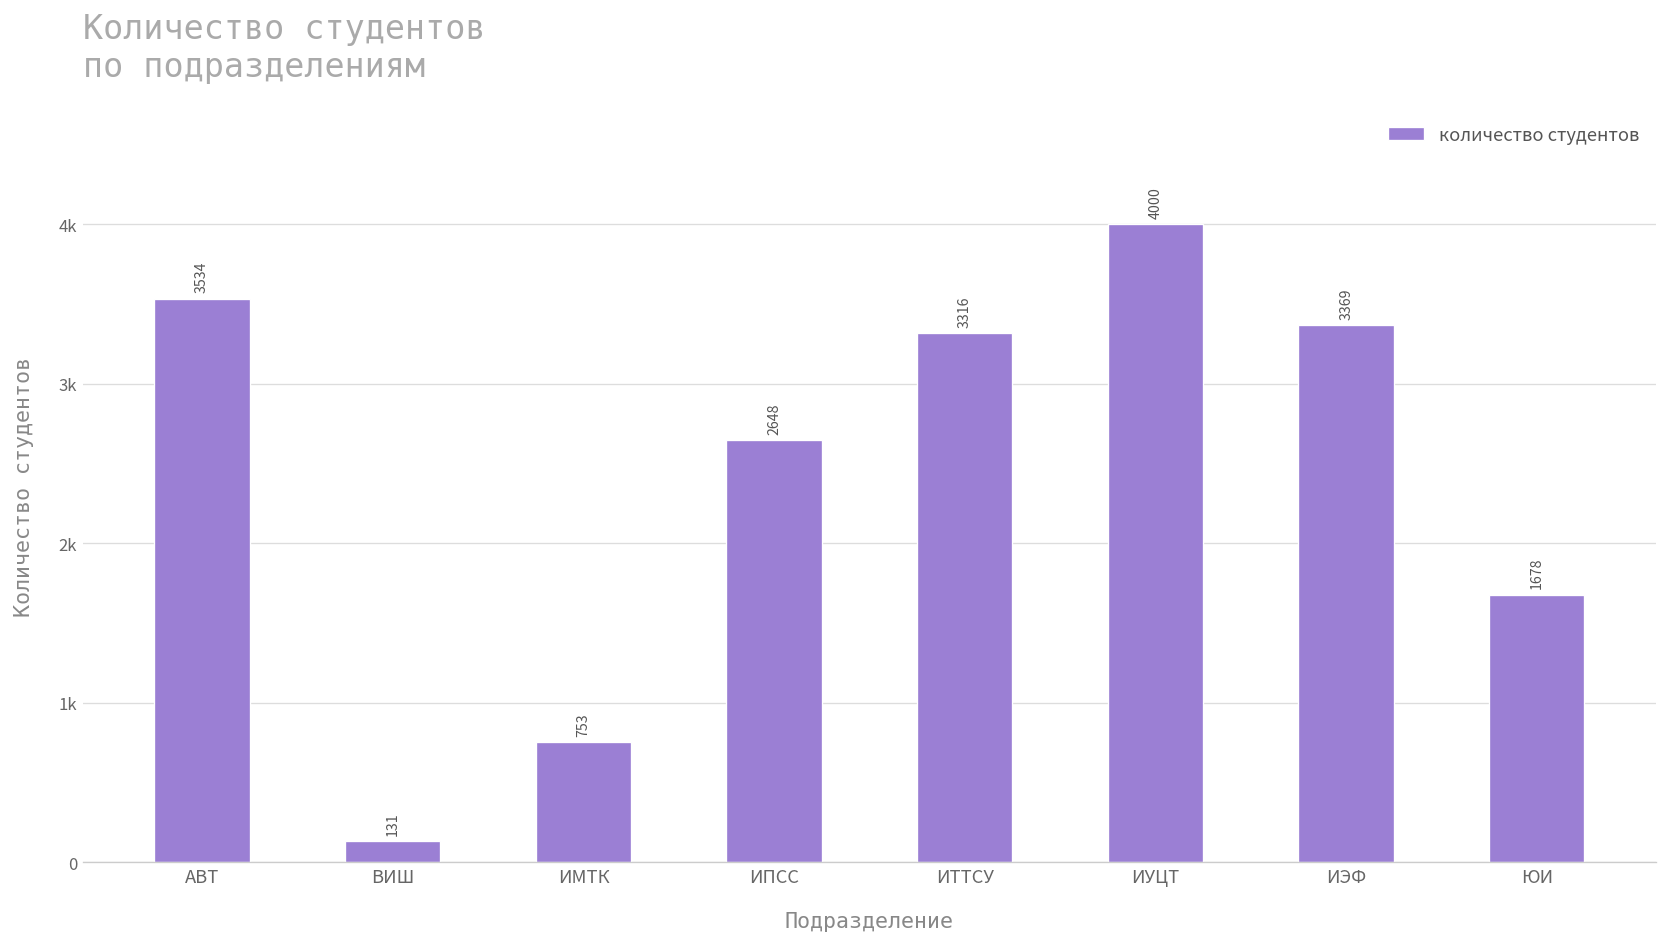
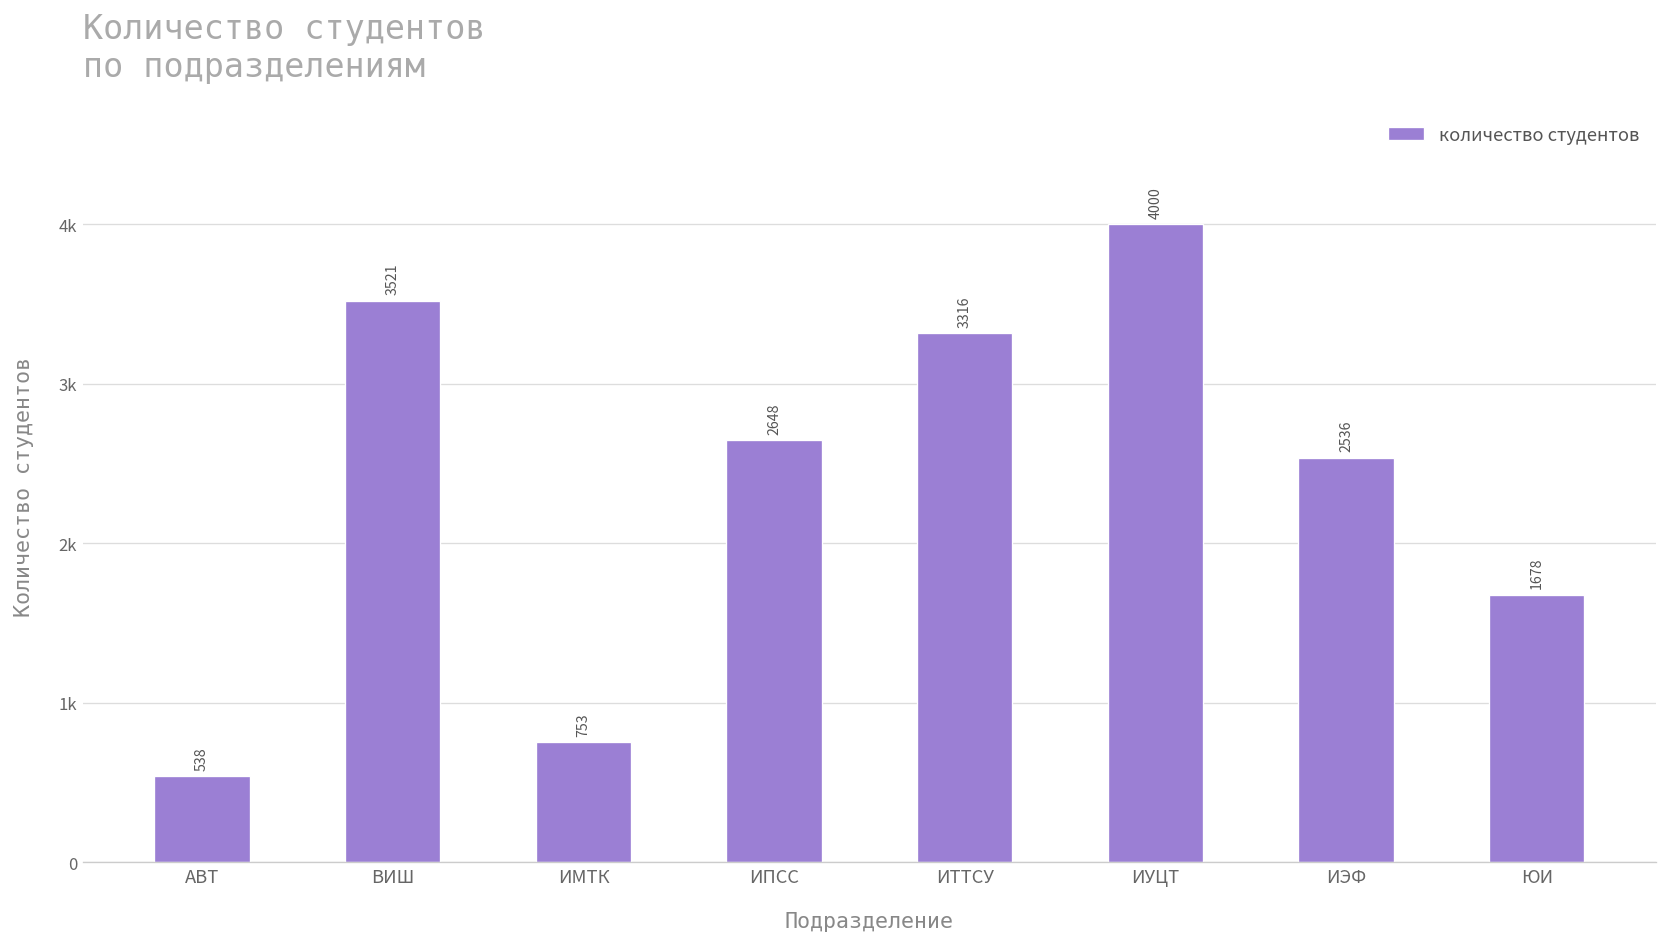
  {
-   "АВТ": 3534,
-   "ВИШ": 131,
+   "АВТ": 538,
+   "ВИШ": 3521,
    "ИМТК": 753,
    "ИПСС": 2648,
    "ИТТСУ": 3316,
    "ИУЦТ": 4000,
-   "ИЭФ": 3369,
+   "ИЭФ": 2536,
    "ЮИ": 1678
  }
